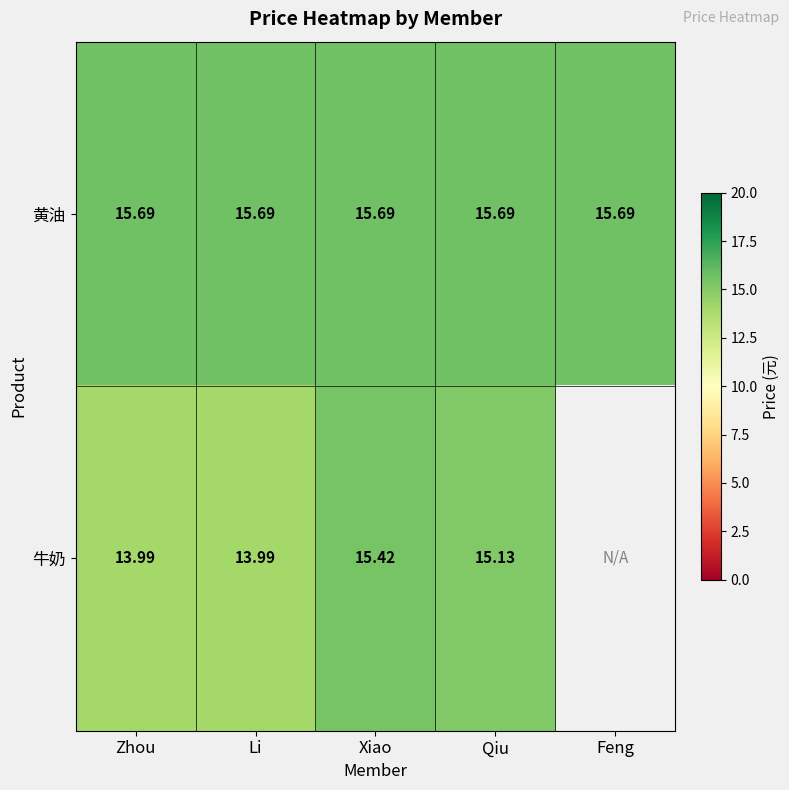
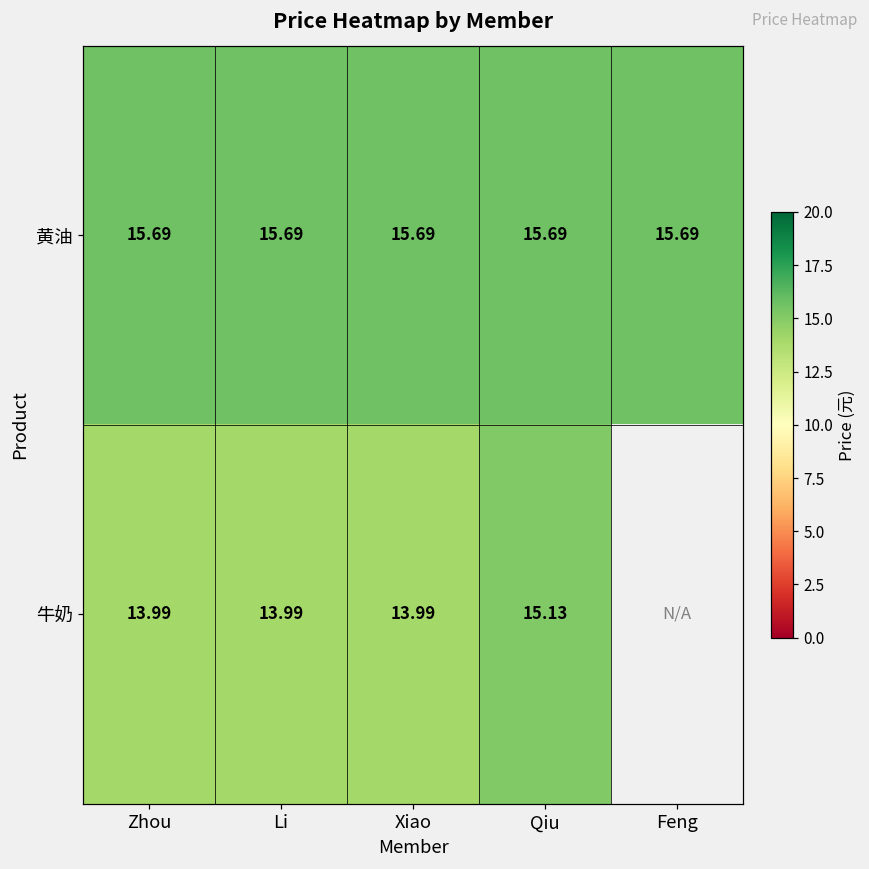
  {
    "黄油": {
      "Zhou": 15.69,
      "Li": 15.69,
      "Xiao": 15.69,
      "Qiu": 15.69,
      "Feng": 15.69
    },
    "牛奶": {
      "Zhou": 13.99,
      "Li": 13.99,
-     "Xiao": 15.42,
+     "Xiao": 13.99,
      "Qiu": 15.13
    }
  }
